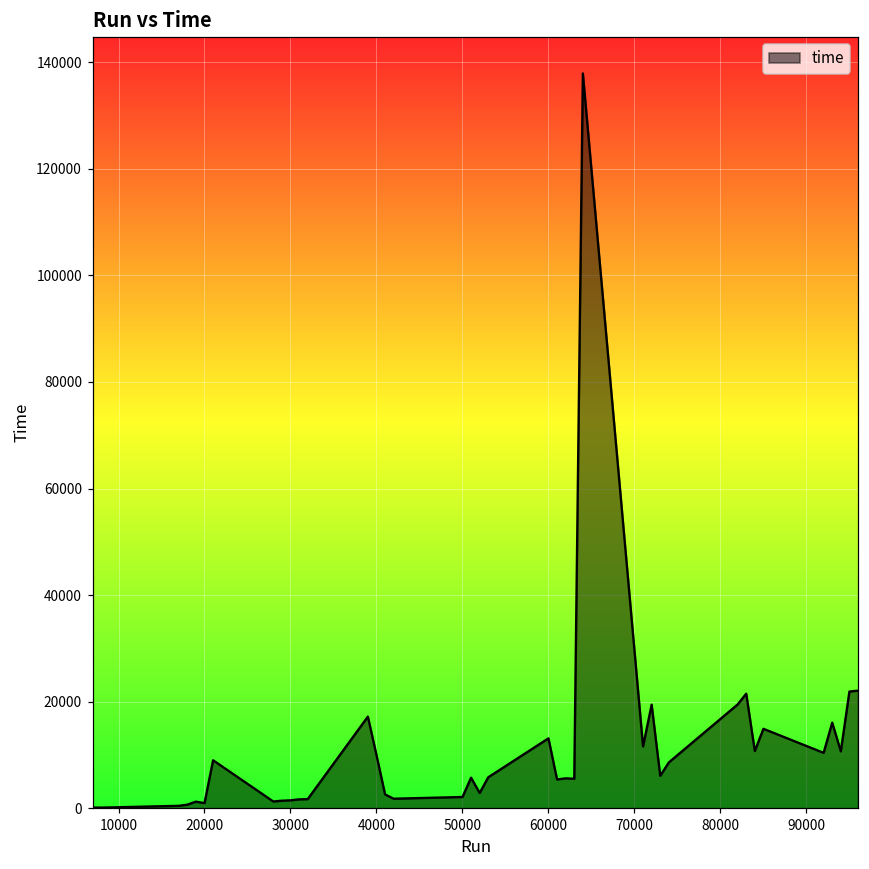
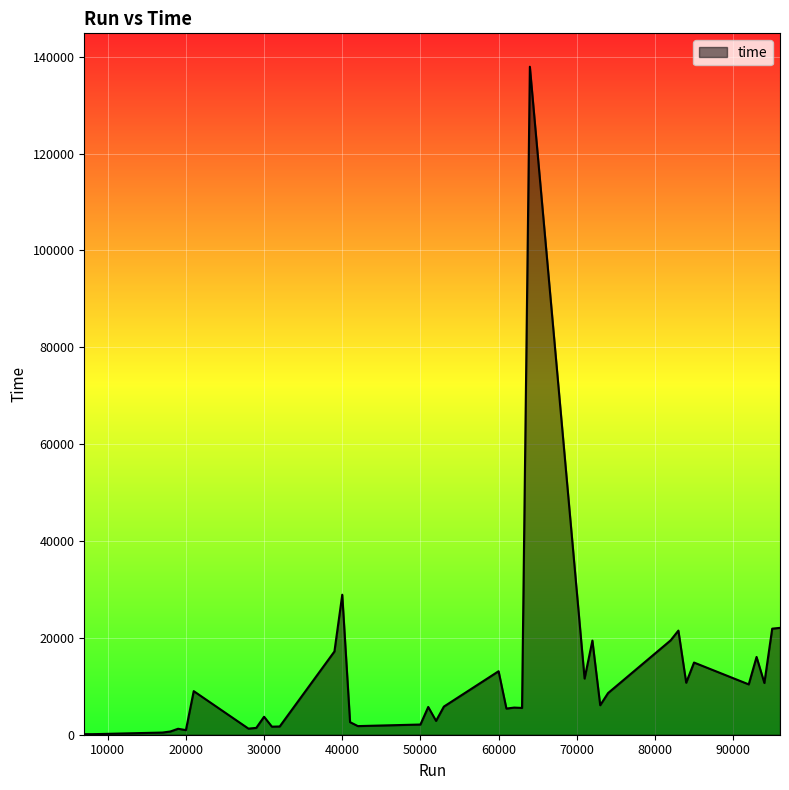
  {
    "10000": 0,
    "20000": 1000,
-   "30000": 1000,
-   "40000": 10000,
+   "30000": 4000,
+   "40000": 29000,
    "50000": 2000,
    "60000": 13000
  }
